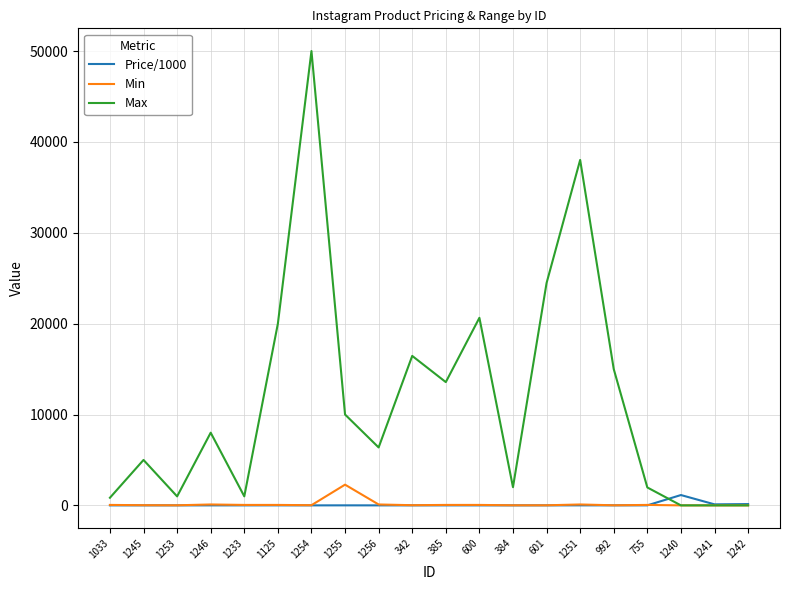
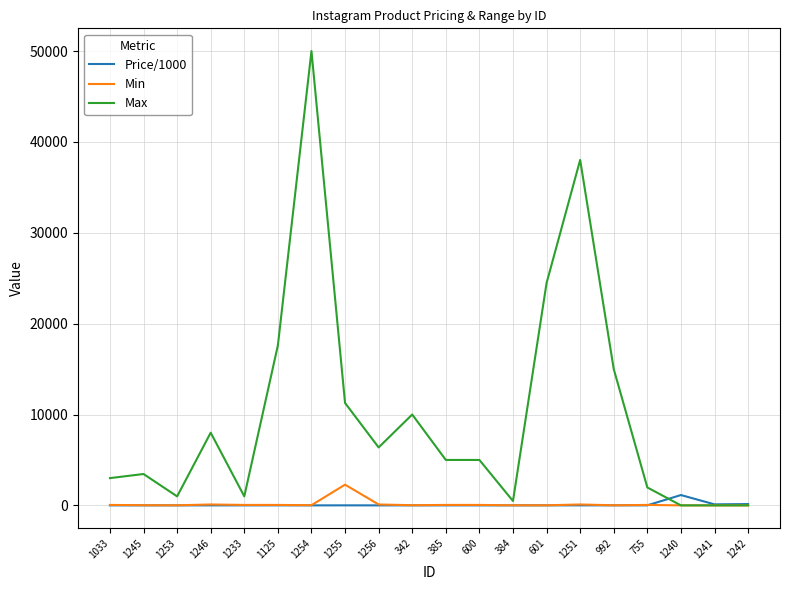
  {
    "Price/1000": {
      "1255": 0,
      "1240": 1000
    },
    "Min": {
      "1255": 2000
    },
    "Max": {
-     "1033": 1000,
-     "1245": 5000,
+     "1033": 3000,
+     "1245": 3000,
      "1253": 1000,
      "1246": 8000,
      "1233": 1000,
-     "1125": 20000,
+     "1125": 18000,
      "1254": 50000,
-     "1255": 10000,
+     "1255": 11000,
      "1256": 6000,
-     "342": 16000,
-     "385": 14000,
-     "600": 21000,
-     "384": 2000,
+     "342": 10000,
+     "385": 5000,
+     "600": 5000,
+     "384": 0,
      "601": 24000,
      "1251": 38000,
      "992": 15000,
      "755": 2000
    }
  }
